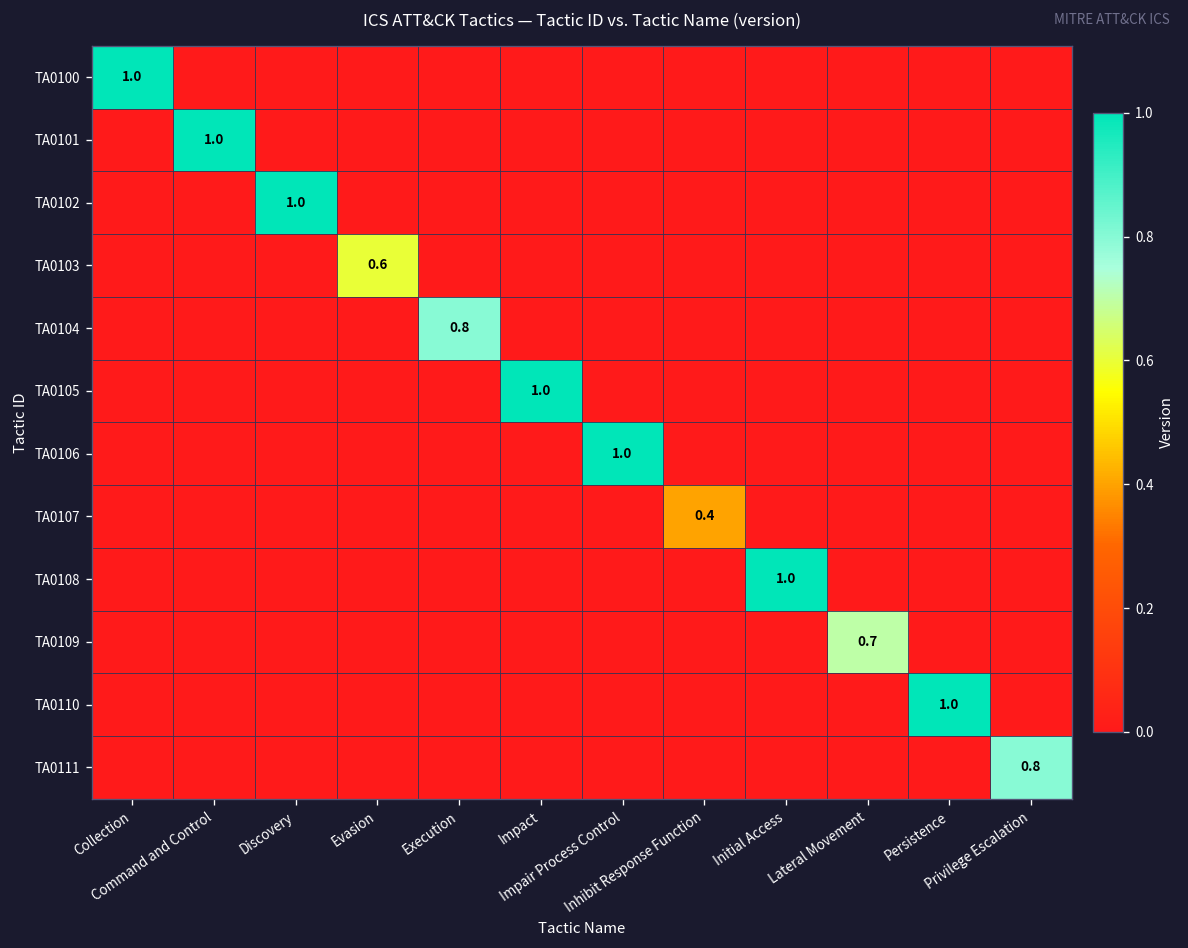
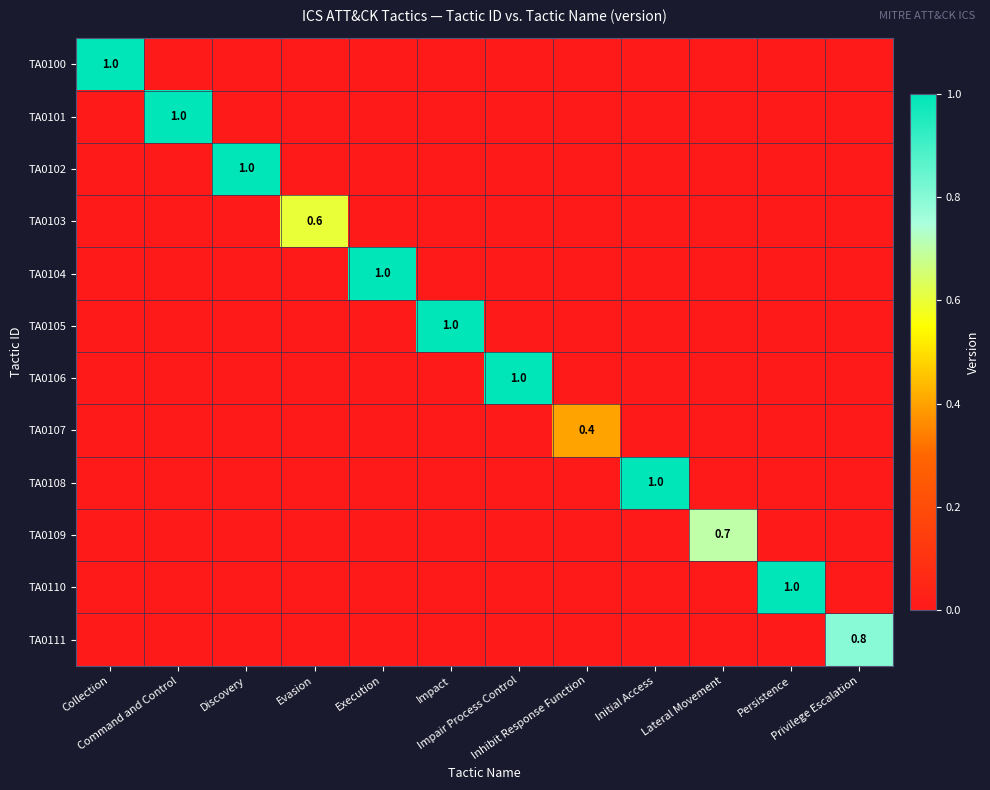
  {
    "TA0100": {
      "Collection": 1.0
    },
    "TA0101": {
      "Command and Control": 1.0
    },
    "TA0102": {
      "Discovery": 1.0
    },
    "TA0103": {
      "Evasion": 0.6
    },
    "TA0104": {
-     "Execution": 0.8
+     "Execution": 1.0
    },
    "TA0105": {
      "Impact": 1.0
    },
    "TA0106": {
      "Impair Process Control": 1.0
    },
    "TA0107": {
      "Inhibit Response Function": 0.4
    },
    "TA0108": {
      "Initial Access": 1.0
    },
    "TA0109": {
      "Lateral Movement": 0.7
    },
    "TA0110": {
      "Persistence": 1.0
    },
    "TA0111": {
      "Privilege Escalation": 0.8
    }
  }
